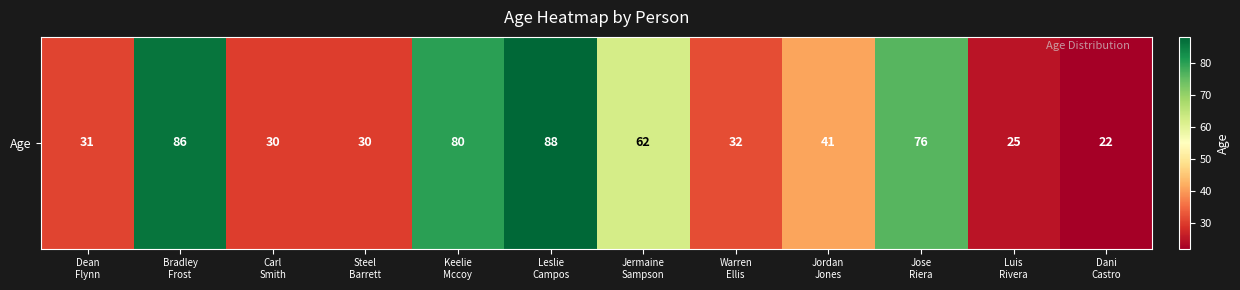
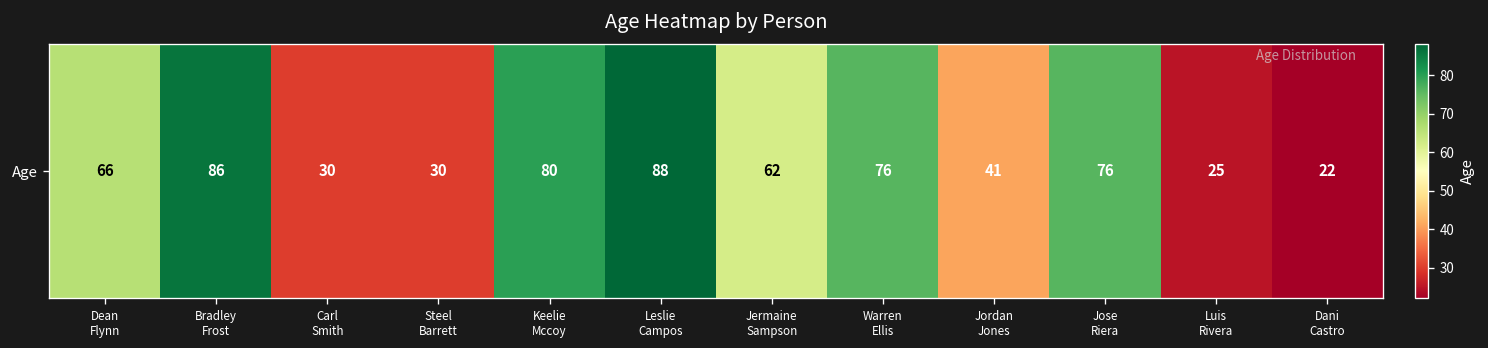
  {
    "Age": {
-     "Dean Flynn": 31,
+     "Dean Flynn": 66,
      "Bradley Frost": 86,
      "Carl Smith": 30,
      "Steel Barrett": 30,
      "Keelie Mccoy": 80,
      "Leslie Campos": 88,
      "Jermaine Sampson": 62,
-     "Warren Ellis": 32,
+     "Warren Ellis": 76,
      "Jordan Jones": 41,
      "Jose Riera": 76,
      "Luis Rivera": 25
    }
  }
